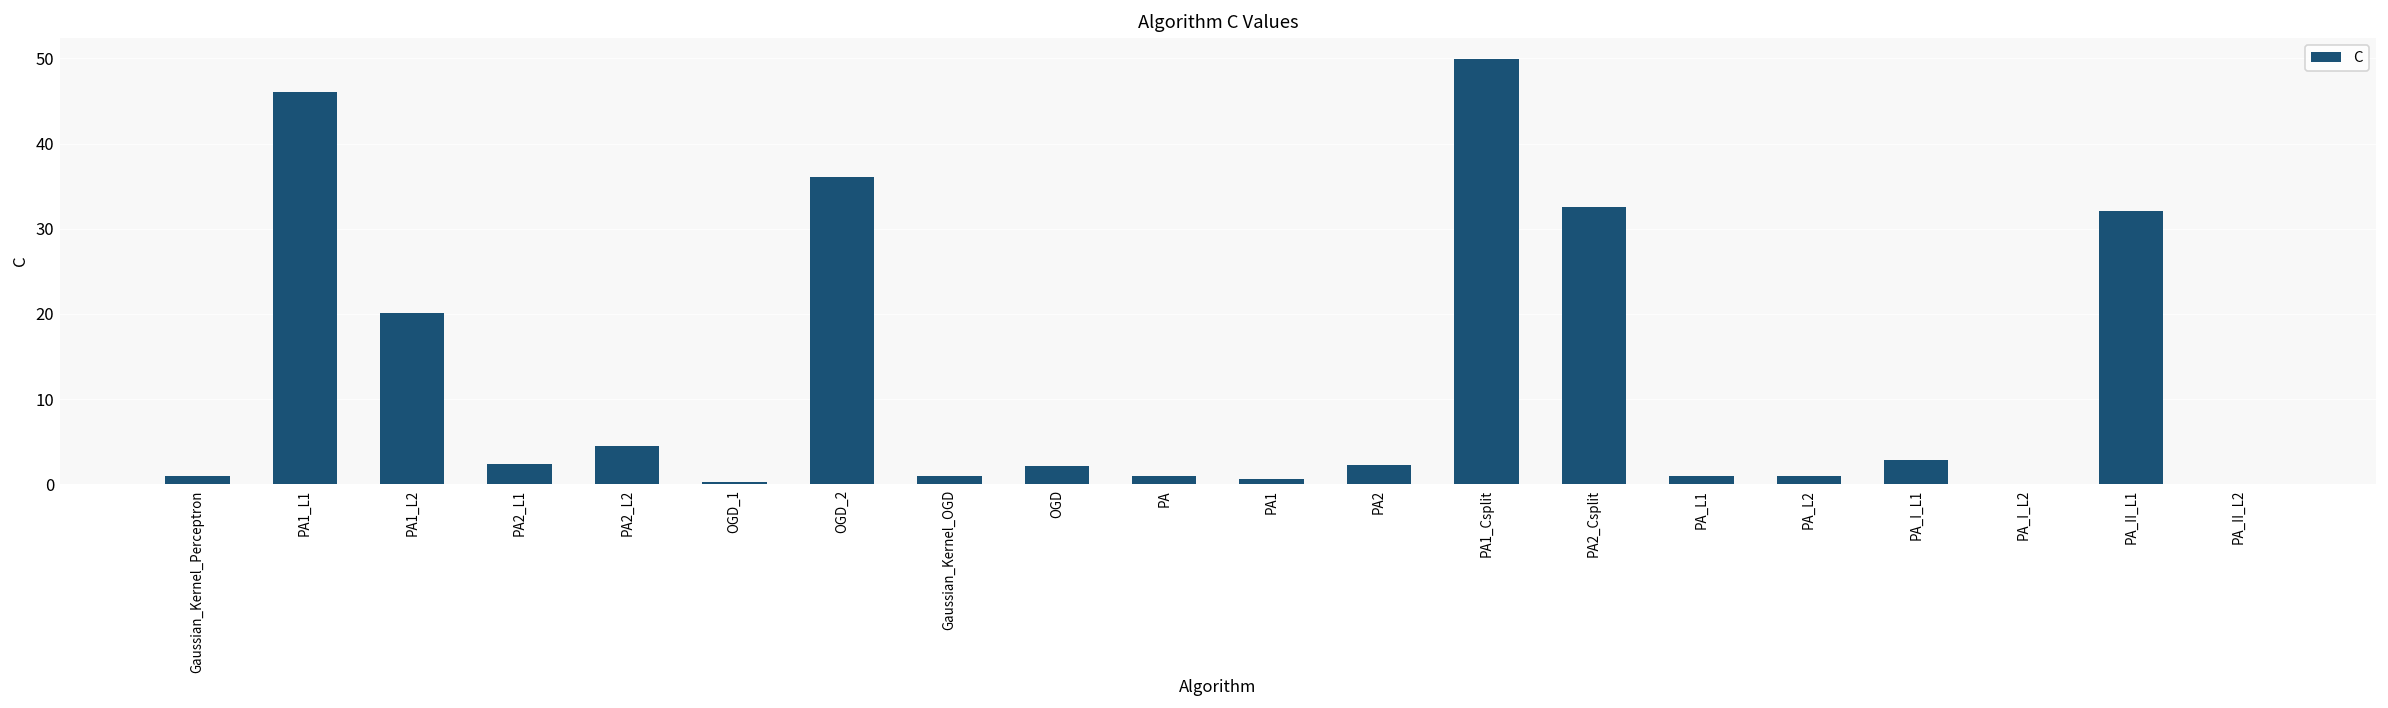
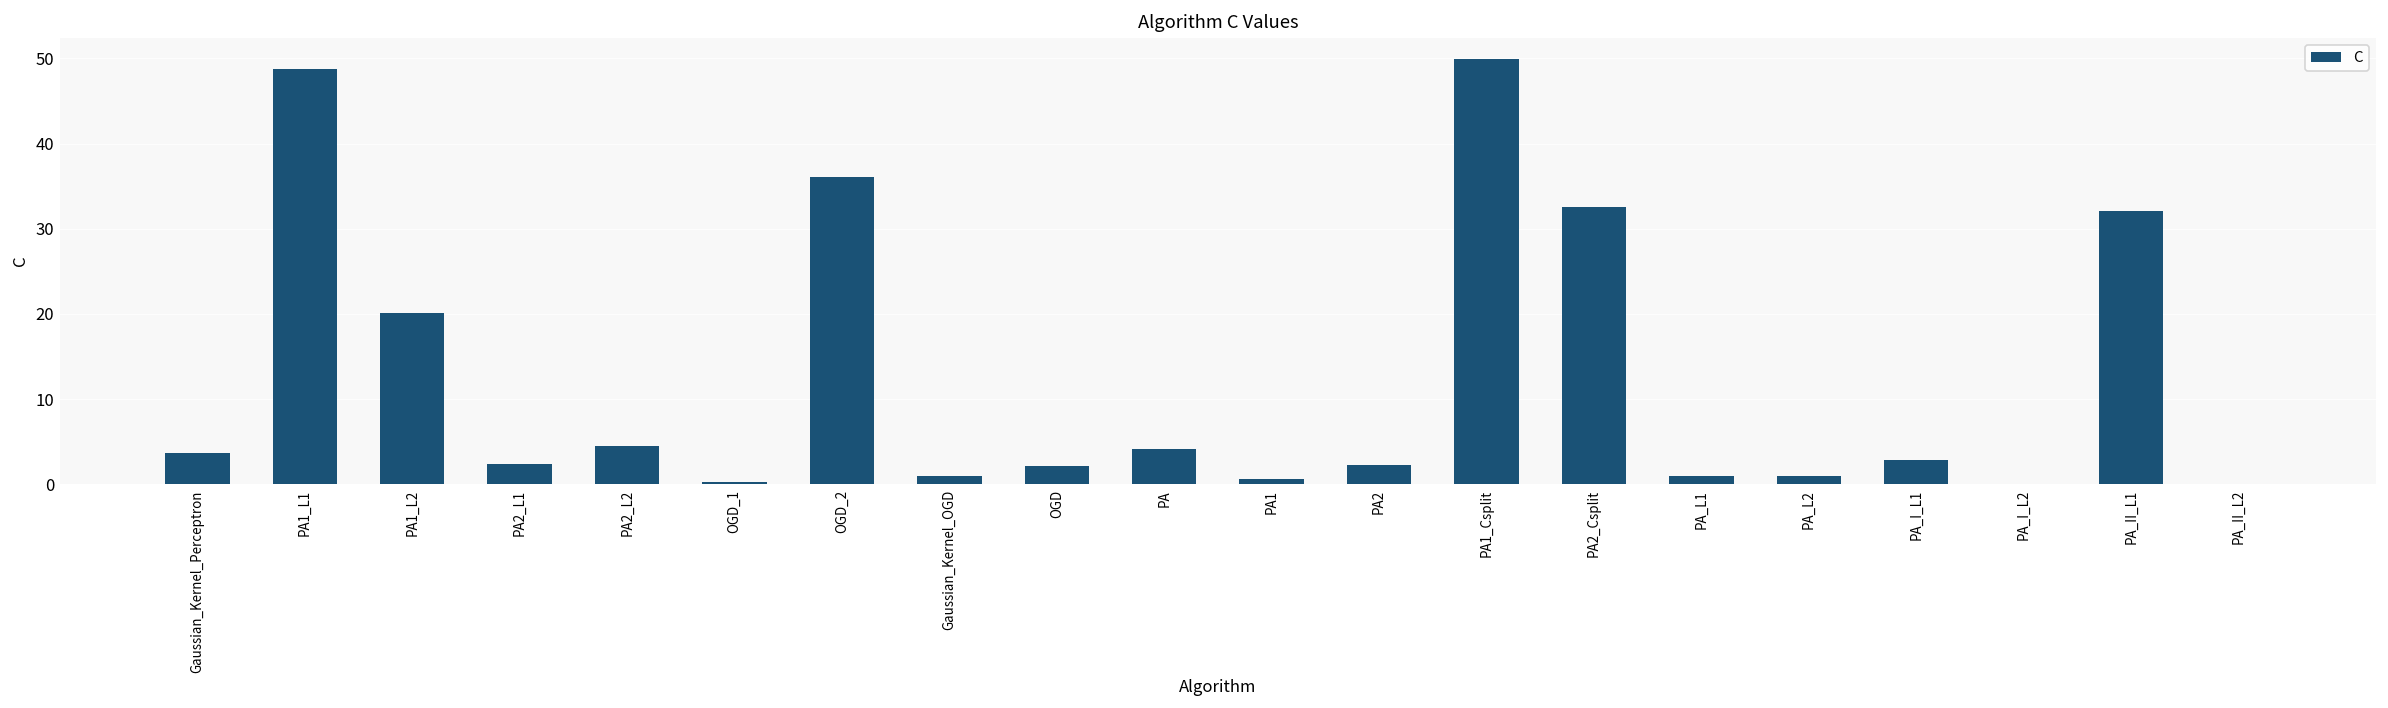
  {
-   "Gaussian_Kernel_Perceptron": 1,
-   "PA1_L1": 46,
+   "Gaussian_Kernel_Perceptron": 4,
+   "PA1_L1": 49,
    "PA1_L2": 20,
    "PA2_L1": 2,
    "PA2_L2": 4,
    "OGD_2": 36,
    "Gaussian_Kernel_OGD": 1,
    "OGD": 2,
-   "PA": 1,
+   "PA": 4,
    "PA1": 1,
    "PA2": 2,
    "PA1_Csplit": 50,
    "PA2_Csplit": 33,
    "PA_L1": 1,
    "PA_L2": 1,
    "PA_I_L1": 3,
    "PA_II_L1": 32
  }
